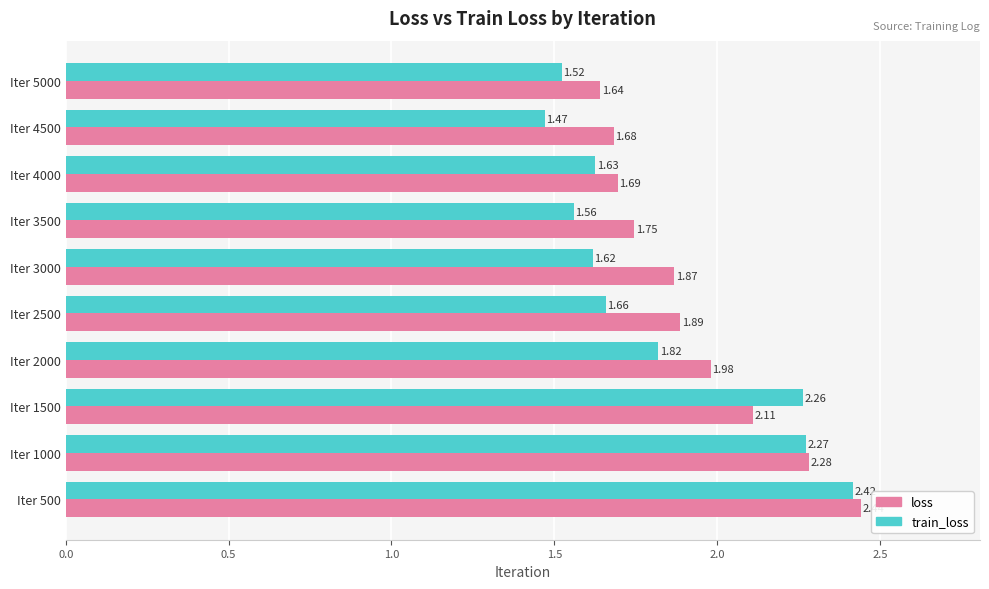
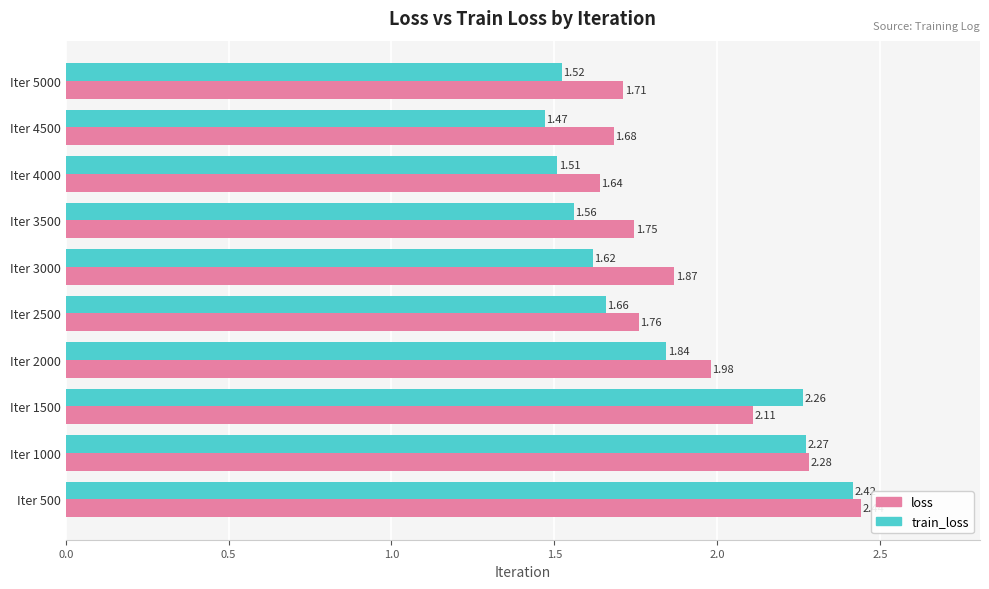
  {
    "loss": {
-     "Iter 5000": 1.64,
+     "Iter 5000": 1.71,
      "Iter 4500": 1.68,
-     "Iter 4000": 1.69,
+     "Iter 4000": 1.64,
      "Iter 3500": 1.75,
      "Iter 3000": 1.87,
-     "Iter 2500": 1.89,
+     "Iter 2500": 1.76,
      "Iter 2000": 1.98,
      "Iter 1500": 2.11,
      "Iter 1000": 2.28
    },
    "train_loss": {
      "Iter 5000": 1.52,
      "Iter 4500": 1.47,
-     "Iter 4000": 1.63,
+     "Iter 4000": 1.51,
      "Iter 3500": 1.56,
      "Iter 3000": 1.62,
      "Iter 2500": 1.66,
-     "Iter 2000": 1.82,
+     "Iter 2000": 1.84,
      "Iter 1500": 2.26,
      "Iter 1000": 2.27
    }
  }
